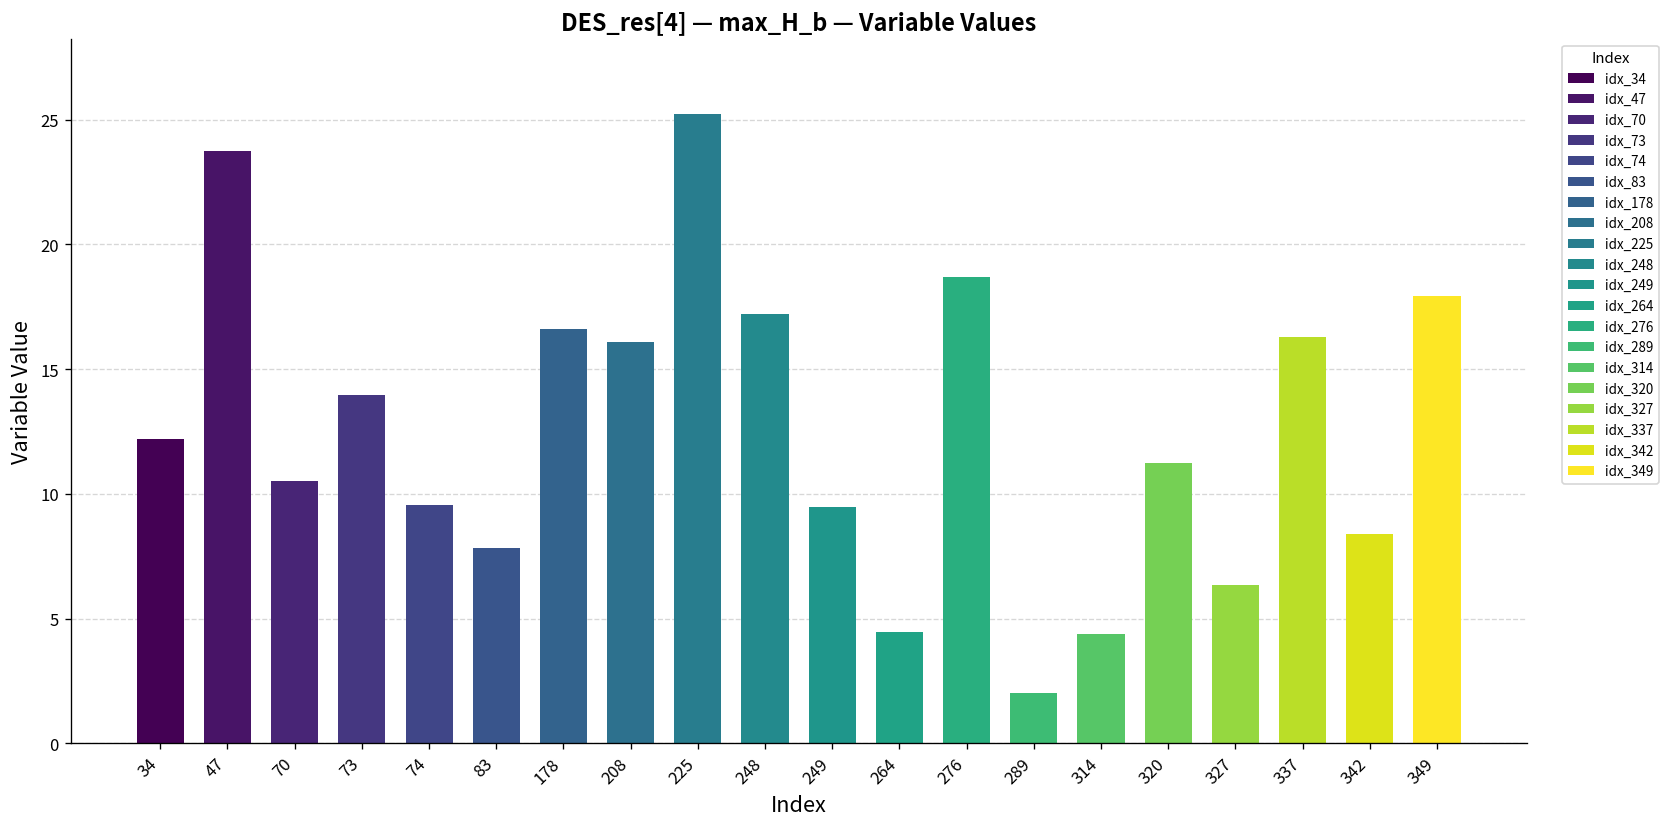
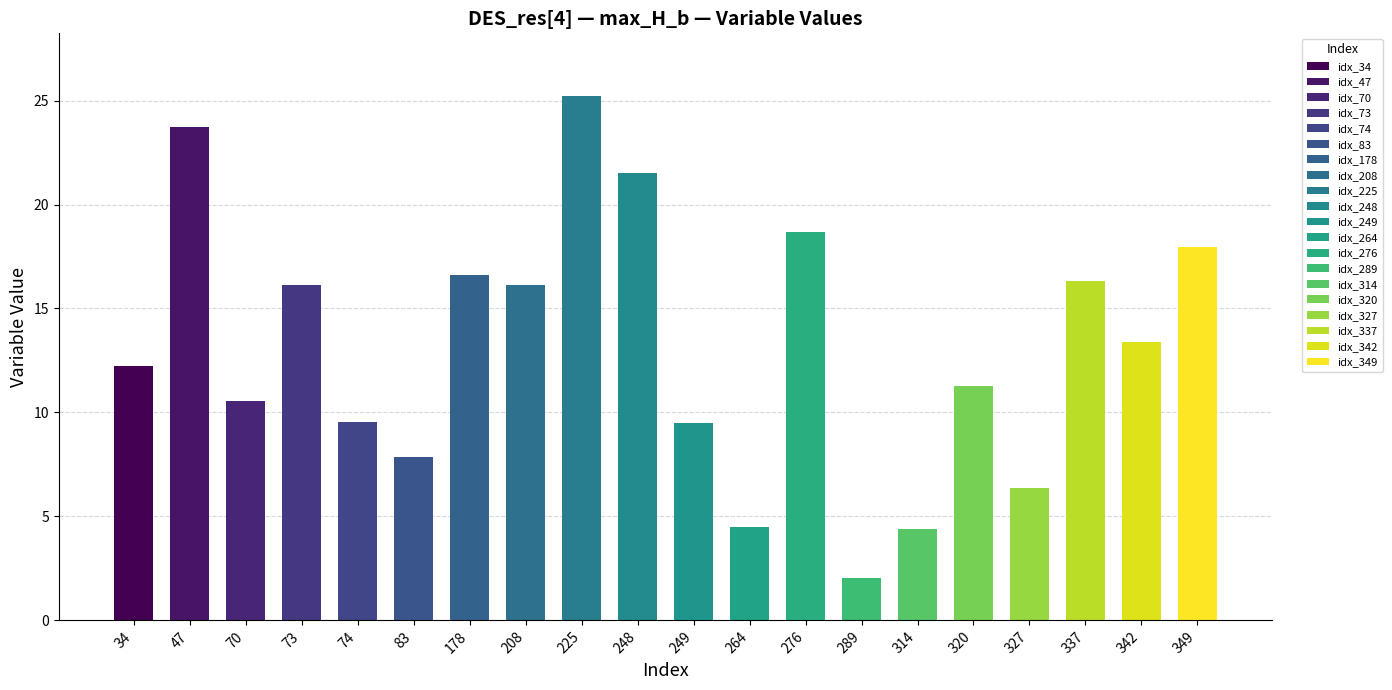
  {
    "34": 12.2,
    "47": 23.7,
    "70": 10.5,
-   "73": 14.0,
+   "73": 16.1,
    "74": 9.5,
    "83": 7.8,
    "178": 16.6,
    "208": 16.1,
    "225": 25.2,
-   "248": 17.2,
+   "248": 21.5,
    "249": 9.5,
    "264": 4.5,
    "276": 18.7,
    "289": 2.0,
    "314": 4.4,
    "320": 11.3,
    "327": 6.4,
    "337": 16.3,
-   "342": 8.4,
+   "342": 13.4,
    "349": 18.0
  }
